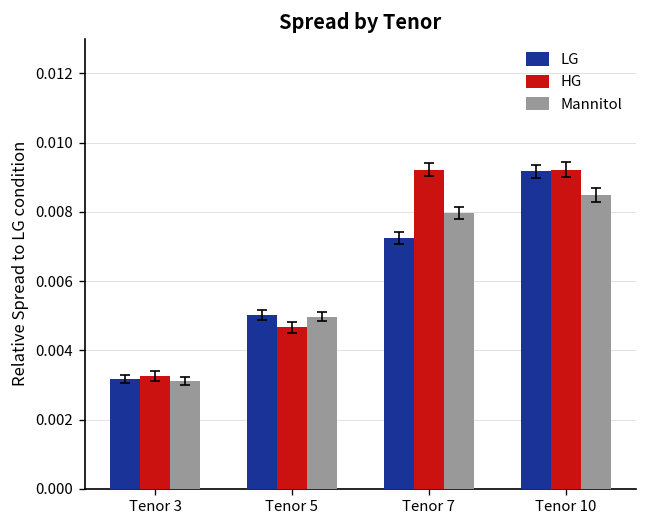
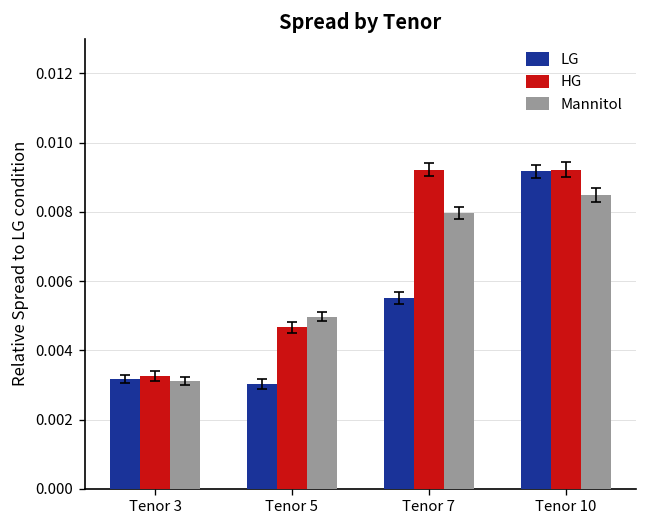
  {
    "LG": {
      "Tenor 3": 0.0032,
-     "Tenor 5": 0.0050,
-     "Tenor 7": 0.0072,
+     "Tenor 5": 0.0030,
+     "Tenor 7": 0.0055,
      "Tenor 10": 0.0092
    },
    "HG": {
      "Tenor 3": 0.0033,
      "Tenor 5": 0.0047,
      "Tenor 7": 0.0092,
      "Tenor 10": 0.0092
    },
    "Mannitol": {
      "Tenor 3": 0.0031,
      "Tenor 5": 0.0050,
      "Tenor 7": 0.0080,
      "Tenor 10": 0.0085
    }
  }
